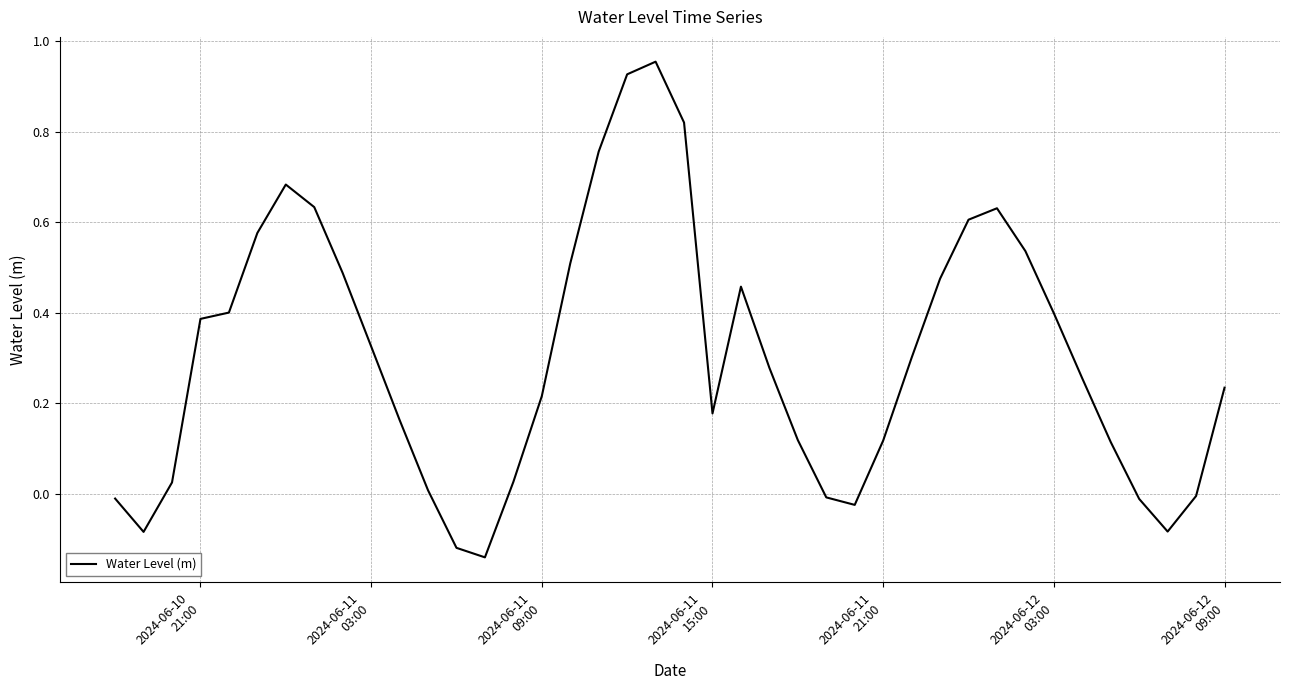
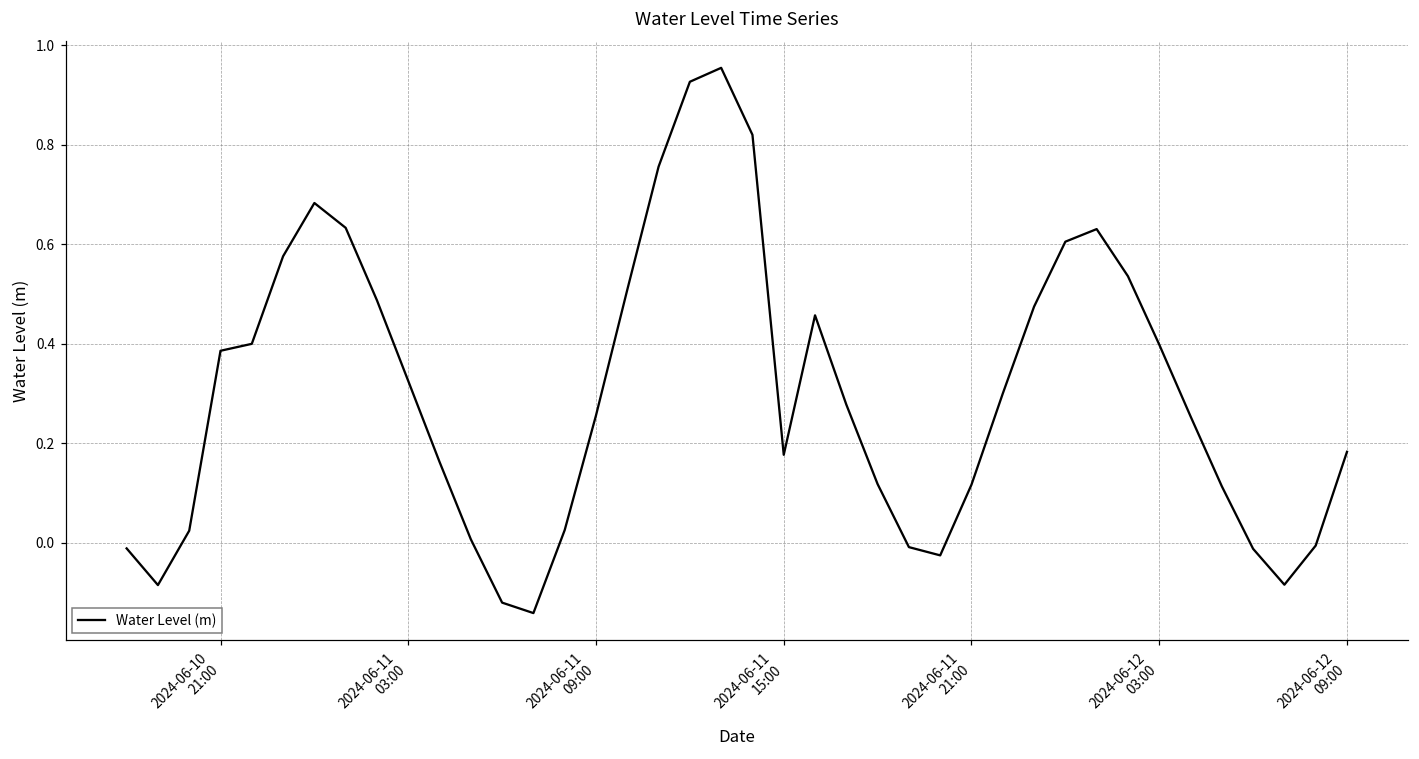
  {
    "2024-06-10 21:00": 0.39,
    "2024-06-11 03:00": 0.33,
-   "2024-06-11 09:00": 0.22,
+   "2024-06-11 09:00": 0.26,
    "2024-06-11 15:00": 0.18,
    "2024-06-11 21:00": 0.12,
    "2024-06-12 03:00": 0.40,
-   "2024-06-12 09:00": 0.23
+   "2024-06-12 09:00": 0.18
  }
